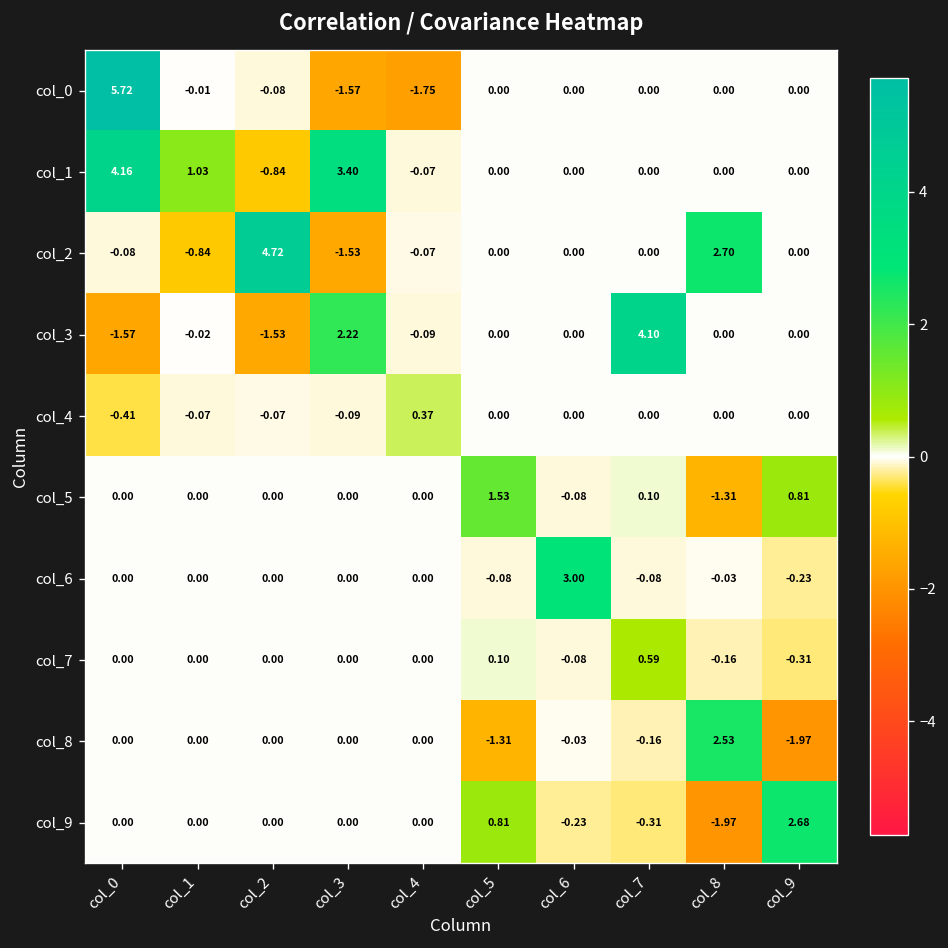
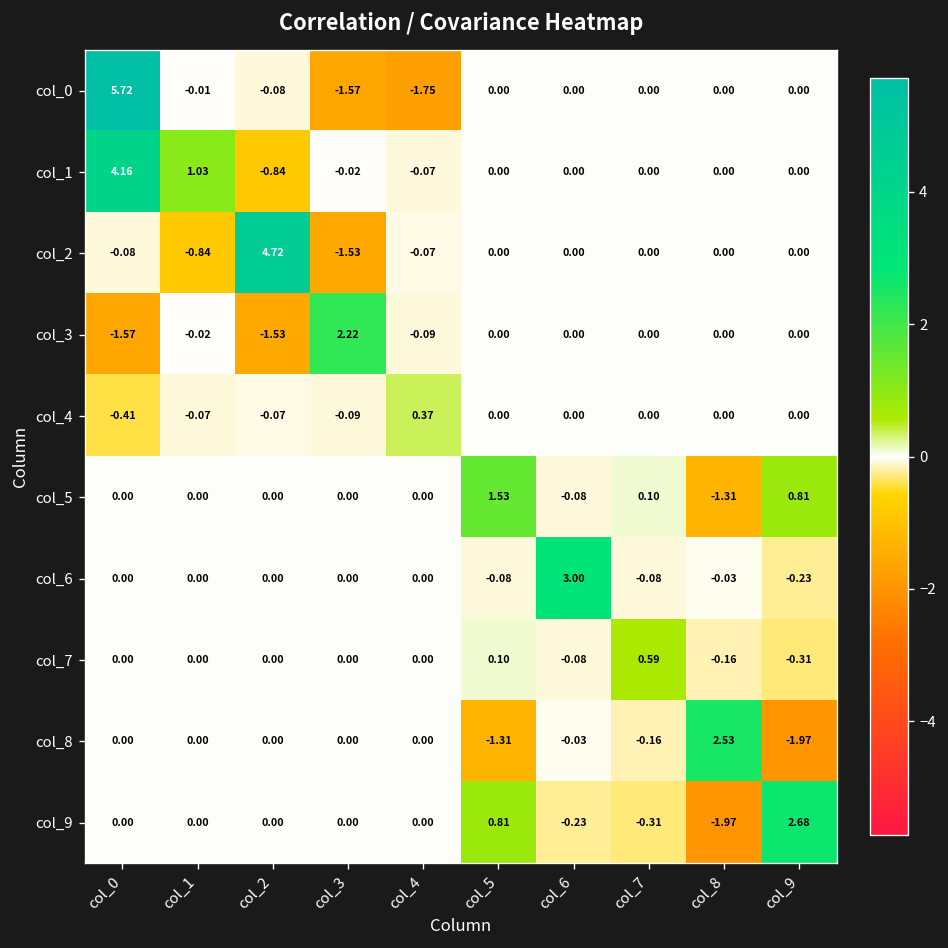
  {
    "col_0": {
      "col_0": 5.72,
      "col_1": -0.01,
      "col_2": -0.08,
      "col_3": -1.57,
      "col_4": -1.75,
      "col_5": 0.00,
      "col_6": 0.00,
      "col_7": 0.00,
      "col_8": 0.00,
      "col_9": 0.00
    },
    "col_1": {
      "col_0": 4.16,
      "col_1": 1.03,
      "col_2": -0.84,
-     "col_3": 3.40,
+     "col_3": -0.02,
      "col_4": -0.07,
      "col_5": 0.00,
      "col_6": 0.00,
      "col_7": 0.00,
      "col_8": 0.00,
      "col_9": 0.00
    },
    "col_2": {
      "col_0": -0.08,
      "col_1": -0.84,
      "col_2": 4.72,
      "col_3": -1.53,
      "col_4": -0.07,
      "col_5": 0.00,
      "col_6": 0.00,
      "col_7": 0.00,
-     "col_8": 2.70,
+     "col_8": 0.00,
      "col_9": 0.00
    },
    "col_3": {
      "col_0": -1.57,
      "col_1": -0.02,
      "col_2": -1.53,
      "col_3": 2.22,
      "col_4": -0.09,
      "col_5": 0.00,
      "col_6": 0.00,
-     "col_7": 4.10,
+     "col_7": 0.00,
      "col_8": 0.00,
      "col_9": 0.00
    },
    "col_4": {
      "col_0": -0.41,
      "col_1": -0.07,
      "col_2": -0.07,
      "col_3": -0.09,
      "col_4": 0.37,
      "col_5": 0.00,
      "col_6": 0.00,
      "col_7": 0.00,
      "col_8": 0.00,
      "col_9": 0.00
    },
    "col_5": {
      "col_0": 0.00,
      "col_1": 0.00,
      "col_2": 0.00,
      "col_3": 0.00,
      "col_4": 0.00,
      "col_5": 1.53,
      "col_6": -0.08,
      "col_7": 0.10,
      "col_8": -1.31,
      "col_9": 0.81
    },
    "col_6": {
      "col_0": 0.00,
      "col_1": 0.00,
      "col_2": 0.00,
      "col_3": 0.00,
      "col_4": 0.00,
      "col_5": -0.08,
      "col_6": 3.00,
      "col_7": -0.08,
      "col_8": -0.03,
      "col_9": -0.23
    },
    "col_7": {
      "col_0": 0.00,
      "col_1": 0.00,
      "col_2": 0.00,
      "col_3": 0.00,
      "col_4": 0.00,
      "col_5": 0.10,
      "col_6": -0.08,
      "col_7": 0.59,
      "col_8": -0.16,
      "col_9": -0.31
    },
    "col_8": {
      "col_0": 0.00,
      "col_1": 0.00,
      "col_2": 0.00,
      "col_3": 0.00,
      "col_4": 0.00,
      "col_5": -1.31,
      "col_6": -0.03,
      "col_7": -0.16,
      "col_8": 2.53,
      "col_9": -1.97
    },
    "col_9": {
      "col_0": 0.00,
      "col_1": 0.00,
      "col_2": 0.00,
      "col_3": 0.00,
      "col_4": 0.00,
      "col_5": 0.81,
      "col_6": -0.23,
      "col_7": -0.31,
      "col_8": -1.97,
      "col_9": 2.68
    }
  }
